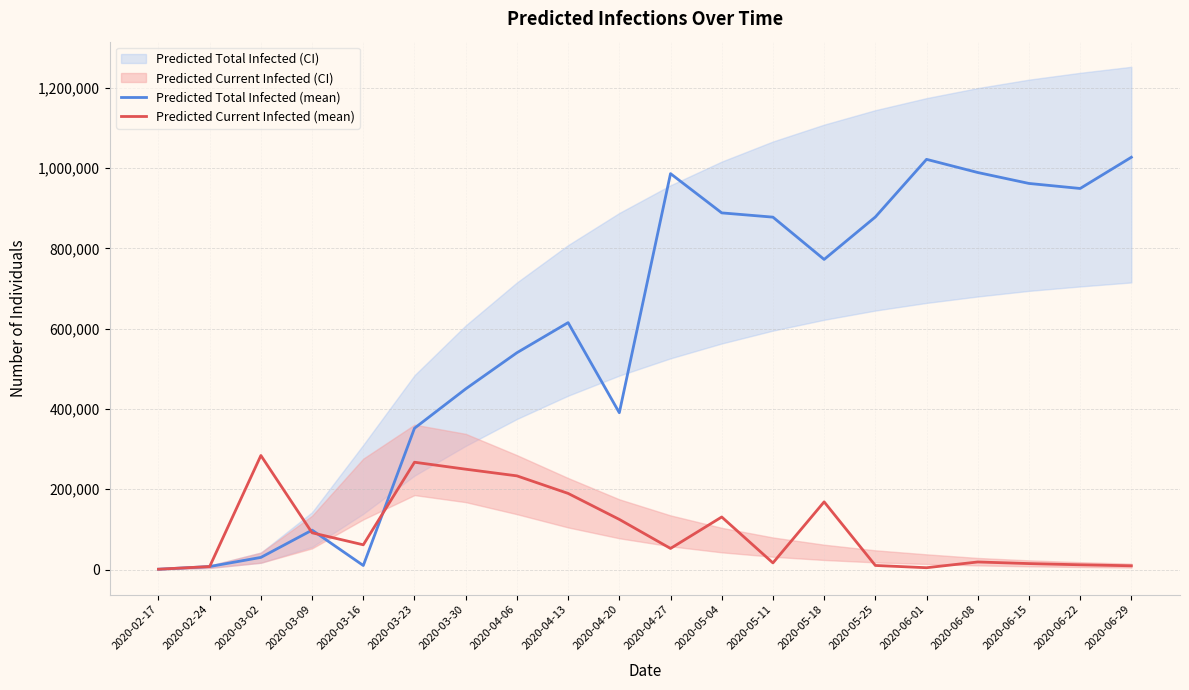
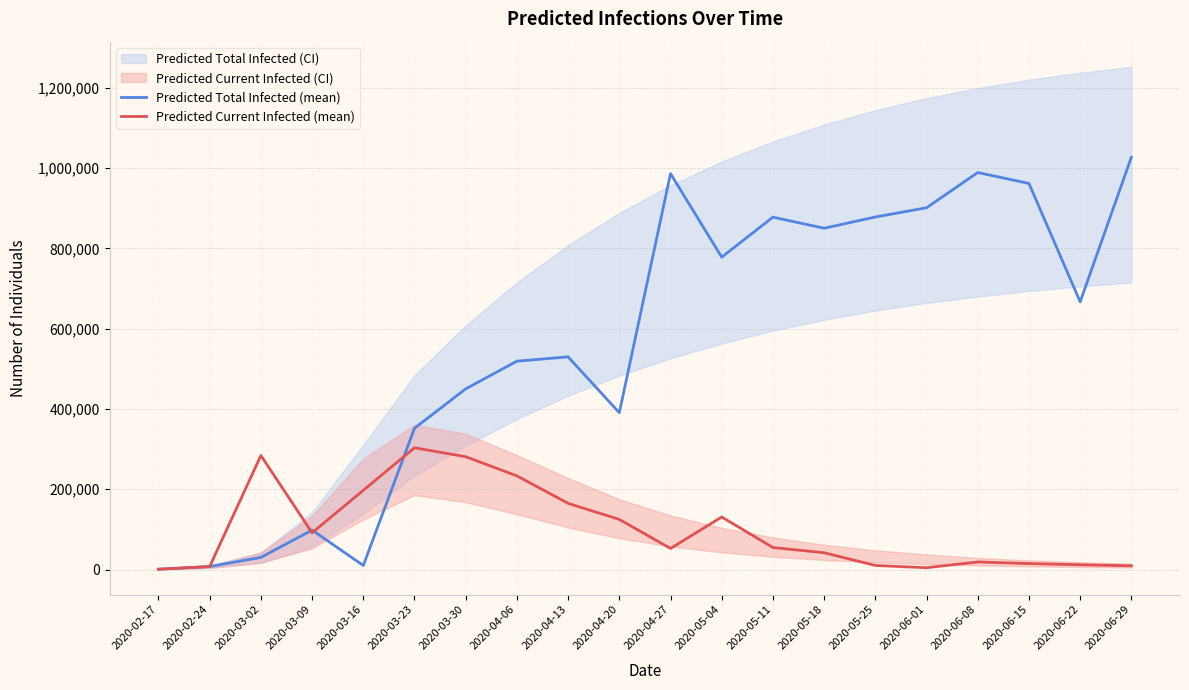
  {
    "Predicted Total Infected (mean)": {
      "2020-03-02": "30,000",
      "2020-03-09": "100,000",
      "2020-03-16": "10,000",
      "2020-03-23": "350,000",
      "2020-03-30": "450,000",
-     "2020-04-06": "540,000",
-     "2020-04-13": "620,000",
+     "2020-04-06": "520,000",
+     "2020-04-13": "530,000",
      "2020-04-20": "390,000",
      "2020-04-27": "990,000",
-     "2020-05-04": "890,000",
+     "2020-05-04": "780,000",
      "2020-05-11": "880,000",
-     "2020-05-18": "770,000",
+     "2020-05-18": "850,000",
      "2020-05-25": "880,000",
-     "2020-06-01": "1,020,000",
+     "2020-06-01": "900,000",
      "2020-06-08": "990,000",
      "2020-06-15": "960,000",
-     "2020-06-22": "950,000",
+     "2020-06-22": "670,000",
      "2020-06-29": "1,030,000"
    },
    "Predicted Current Infected (mean)": {
      "2020-03-02": "280,000",
      "2020-03-09": "90,000",
-     "2020-03-16": "60,000",
-     "2020-03-23": "270,000",
-     "2020-03-30": "250,000",
+     "2020-03-16": "200,000",
+     "2020-03-23": "300,000",
+     "2020-03-30": "280,000",
      "2020-04-06": "230,000",
-     "2020-04-13": "190,000",
+     "2020-04-13": "170,000",
      "2020-04-20": "130,000",
      "2020-04-27": "50,000",
      "2020-05-04": "130,000",
-     "2020-05-11": "20,000",
-     "2020-05-18": "170,000",
+     "2020-05-11": "60,000",
+     "2020-05-18": "40,000",
      "2020-05-25": "10,000",
      "2020-06-01": "0",
      "2020-06-08": "20,000",
      "2020-06-15": "20,000",
      "2020-06-22": "10,000"
    }
  }
